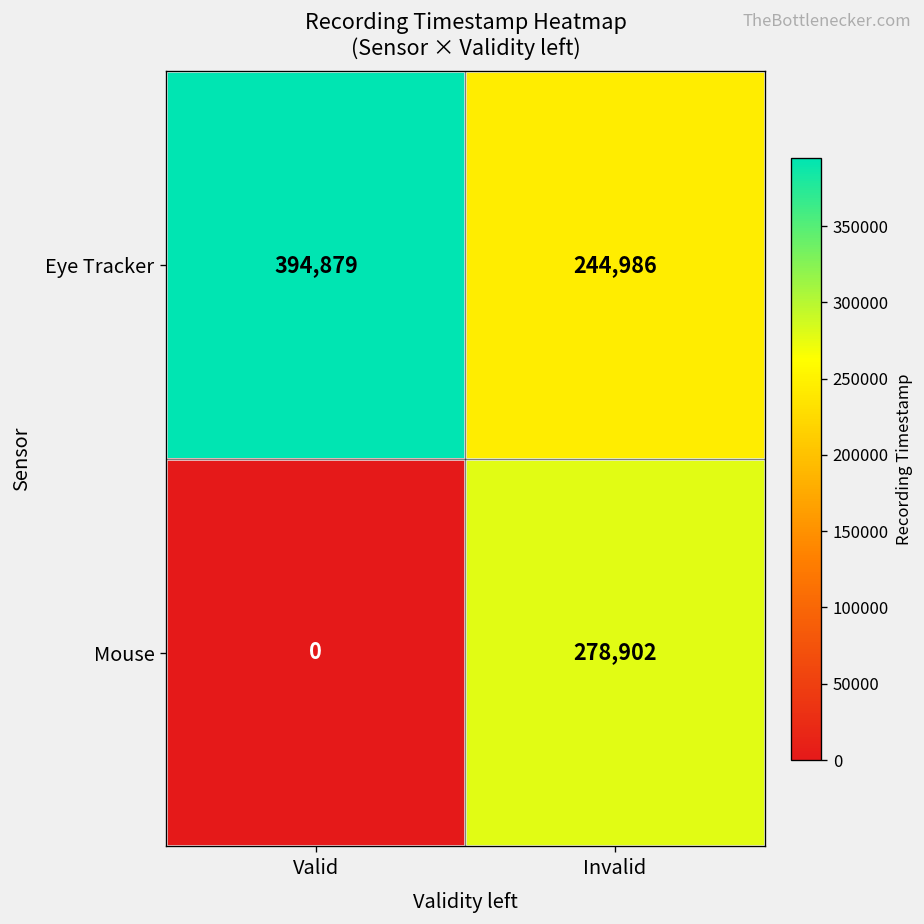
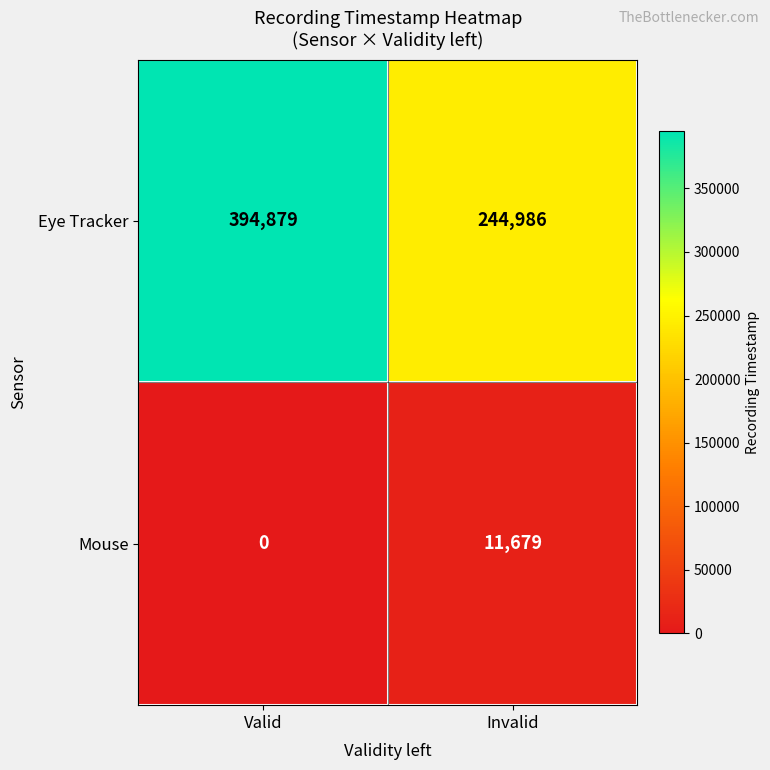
  {
    "Eye Tracker": {
      "Valid": "394,879",
      "Invalid": "244,986"
    },
    "Mouse": {
      "Valid": "0",
-     "Invalid": "278,902"
+     "Invalid": "11,679"
    }
  }
